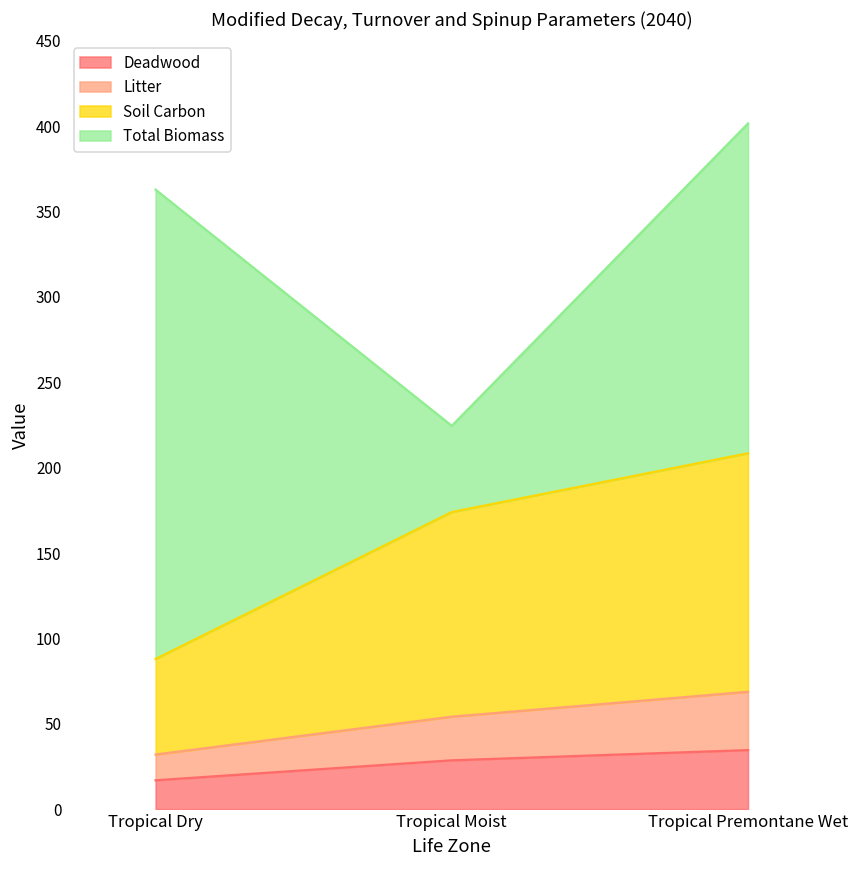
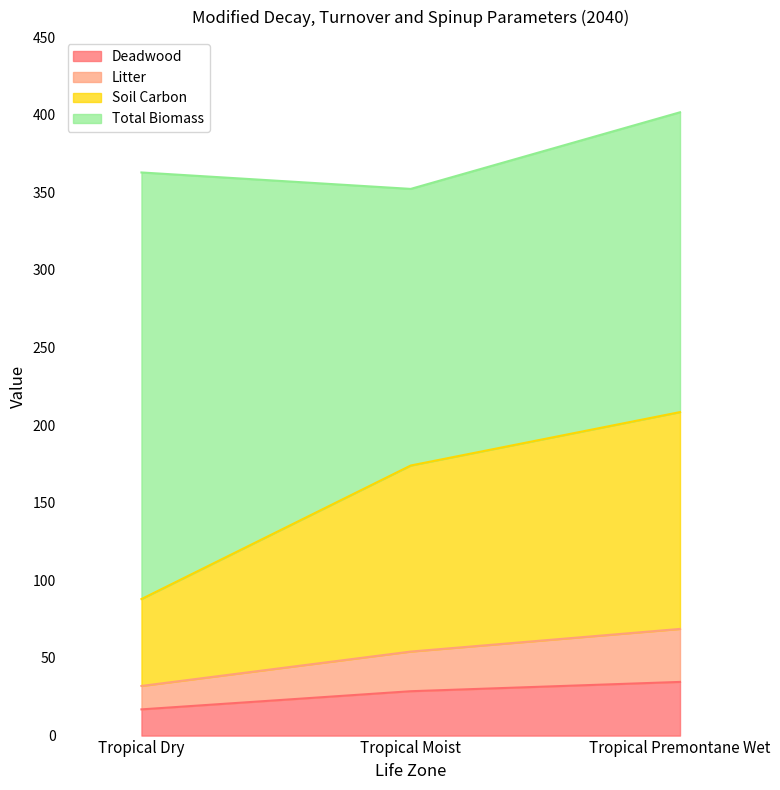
  {
    "Soil Carbon": {
      "Tropical Dry": 56,
      "Tropical Moist": 120,
      "Tropical Premontane Wet": 140
    },
    "Total Biomass": {
      "Tropical Dry": 275,
-     "Tropical Moist": 51,
+     "Tropical Moist": 178,
      "Tropical Premontane Wet": 193
    }
  }
